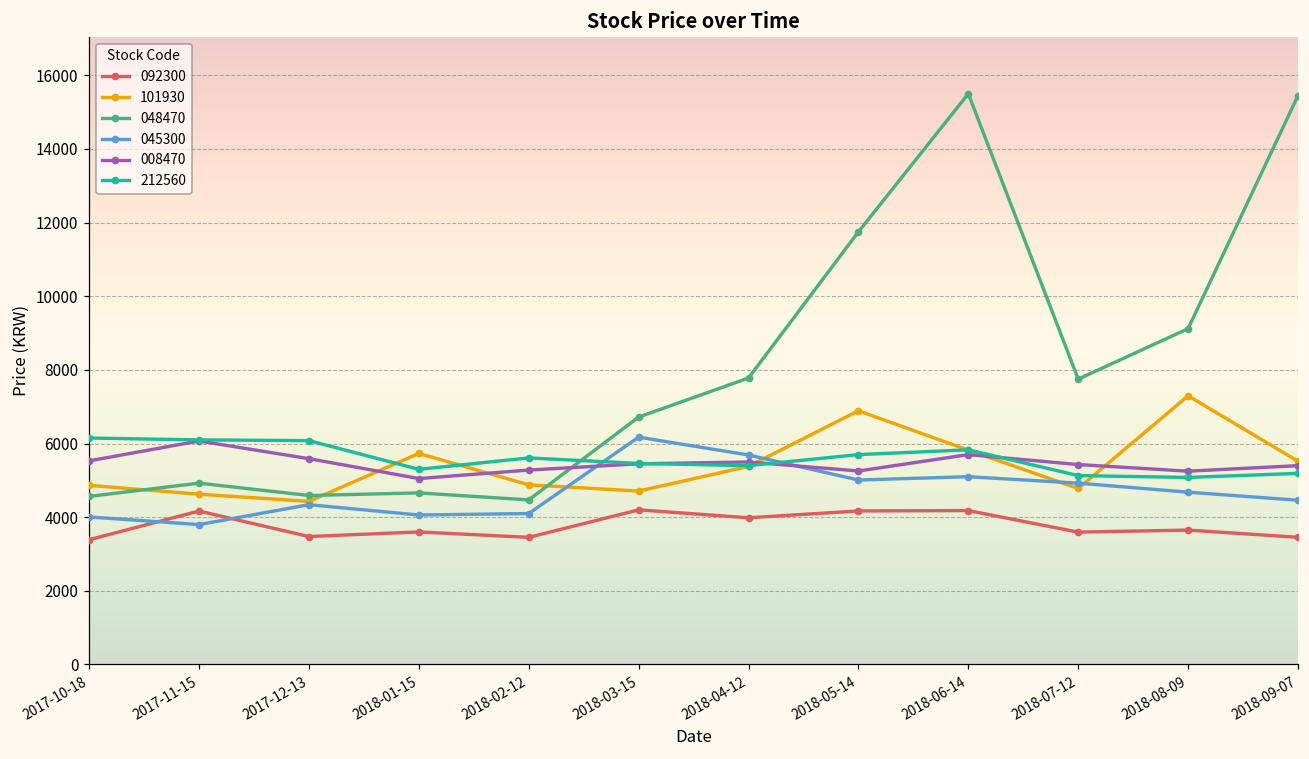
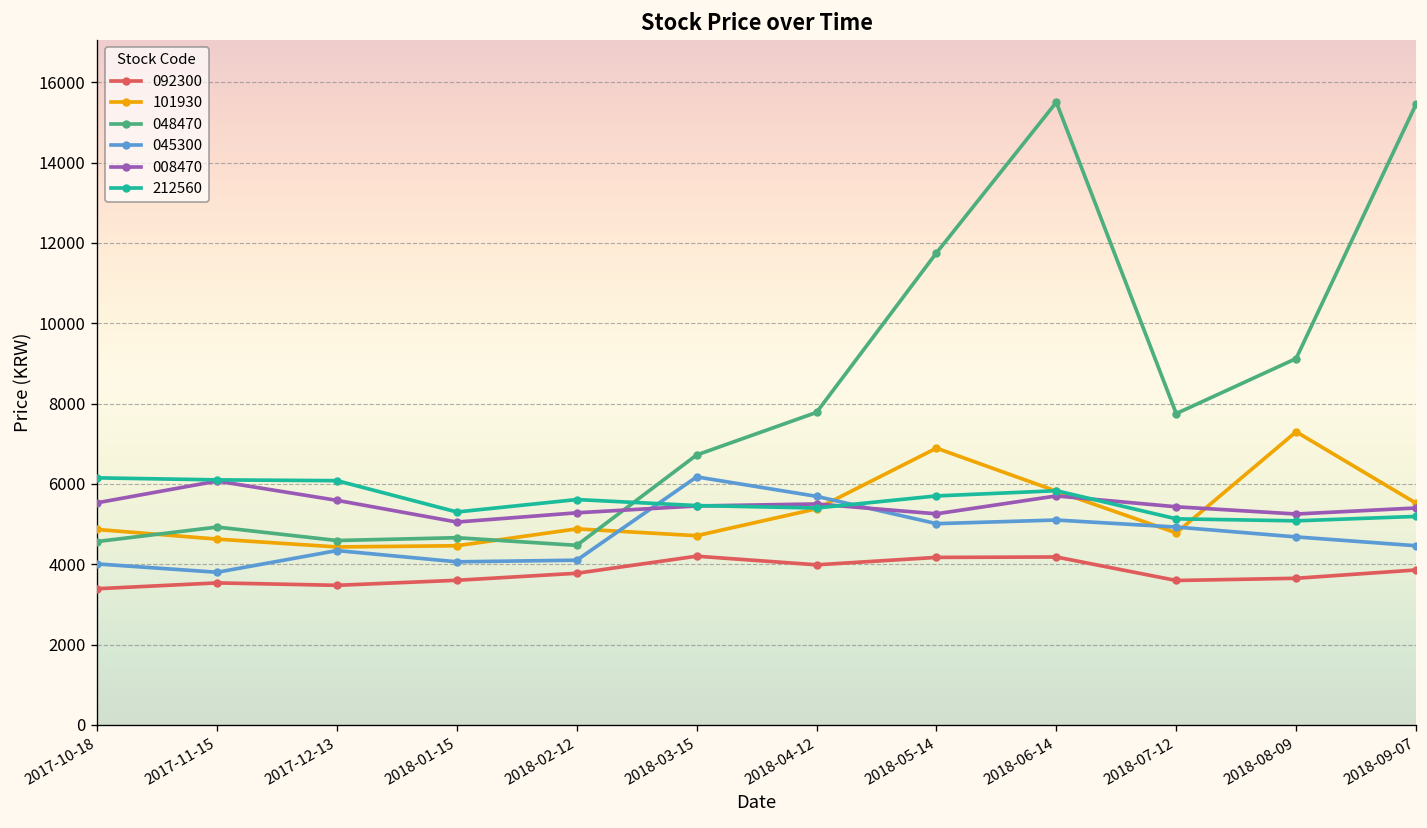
  {
    "092300": {
      "2017-10-18": 3400,
-     "2017-11-15": 4200,
+     "2017-11-15": 3500,
      "2017-12-13": 3500,
      "2018-01-15": 3600,
-     "2018-02-12": 3500,
+     "2018-02-12": 3800,
      "2018-03-15": 4200,
      "2018-04-12": 4000,
      "2018-05-14": 4200,
      "2018-06-14": 4200,
      "2018-07-12": 3600,
      "2018-08-09": 3700,
-     "2018-09-07": 3500
+     "2018-09-07": 3900
    },
    "101930": {
      "2017-10-18": 4900,
      "2017-11-15": 4600,
      "2017-12-13": 4400,
-     "2018-01-15": 5700,
+     "2018-01-15": 4500,
      "2018-02-12": 4900,
      "2018-03-15": 4700,
      "2018-05-14": 6900,
      "2018-07-12": 4800,
      "2018-08-09": 7300,
      "2018-09-07": 5500
    },
    "048470": {
      "2017-10-18": 4600,
      "2017-11-15": 4900,
      "2017-12-13": 4600,
      "2018-01-15": 4700,
      "2018-02-12": 4500,
      "2018-03-15": 6700,
      "2018-04-12": 7800,
      "2018-05-14": 11800,
      "2018-06-14": 15500,
      "2018-07-12": 7800,
      "2018-08-09": 9100,
      "2018-09-07": 15500
    },
    "045300": {
      "2017-10-18": 4000,
      "2017-11-15": 3800,
      "2017-12-13": 4300,
      "2018-01-15": 4100,
      "2018-02-12": 4100,
      "2018-03-15": 6200,
      "2018-04-12": 5700,
      "2018-05-14": 5000,
      "2018-06-14": 5100,
      "2018-07-12": 4900,
      "2018-08-09": 4700,
      "2018-09-07": 4500
    },
    "008470": {
      "2017-10-18": 5500,
      "2017-12-13": 5600,
      "2018-01-15": 5100,
      "2018-02-12": 5300,
      "2018-04-12": 5500,
      "2018-05-14": 5300,
      "2018-06-14": 5700,
      "2018-07-12": 5400,
      "2018-08-09": 5300,
      "2018-09-07": 5400
    },
    "212560": {
      "2017-10-18": 6200,
      "2017-12-13": 6100,
      "2018-01-15": 5300,
      "2018-02-12": 5600,
      "2018-05-14": 5700,
      "2018-07-12": 5100,
      "2018-08-09": 5100,
      "2018-09-07": 5200
    }
  }
